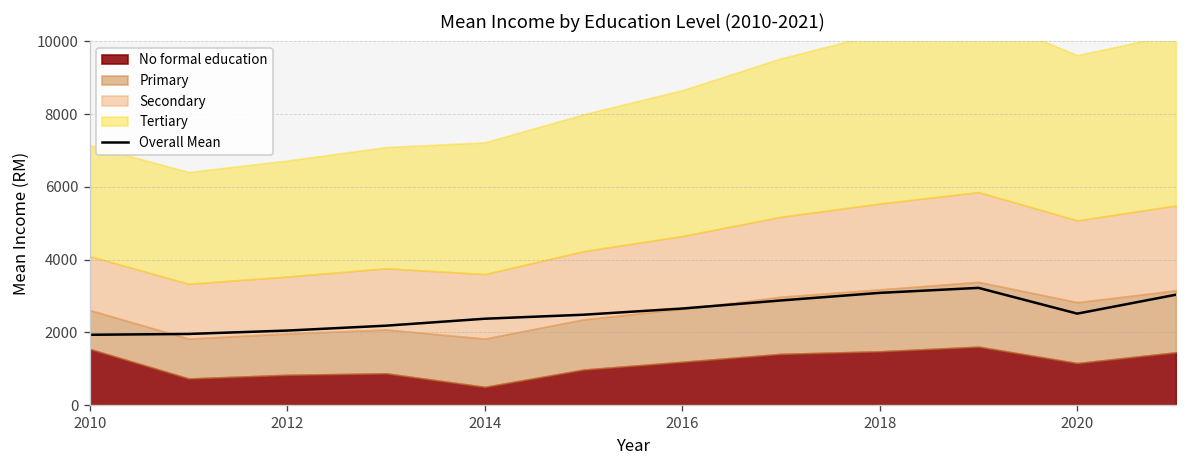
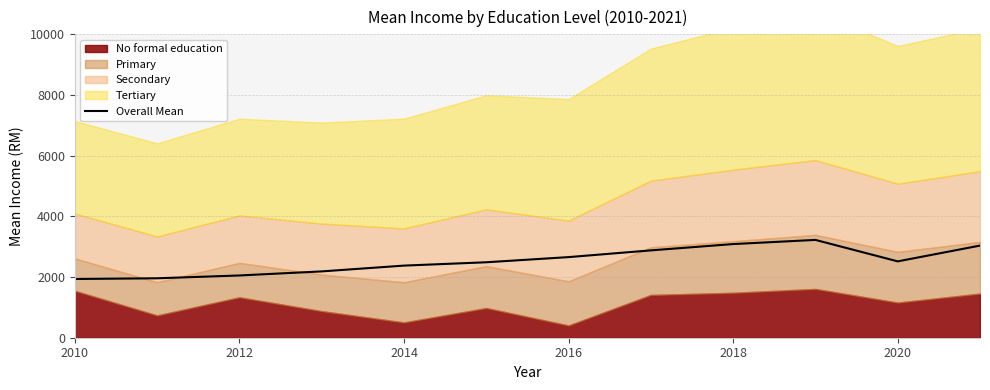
  {
    "Overall Mean": {
      "2010": 1900,
      "2014": 2400,
      "2018": 3100,
      "2020": 2500
    },
    "No formal education": {
      "2010": 1500,
-     "2012": 800,
+     "2012": 1300,
      "2014": 500,
-     "2016": 1200,
+     "2016": 400,
      "2018": 1500,
      "2020": 1200
    }
  }
